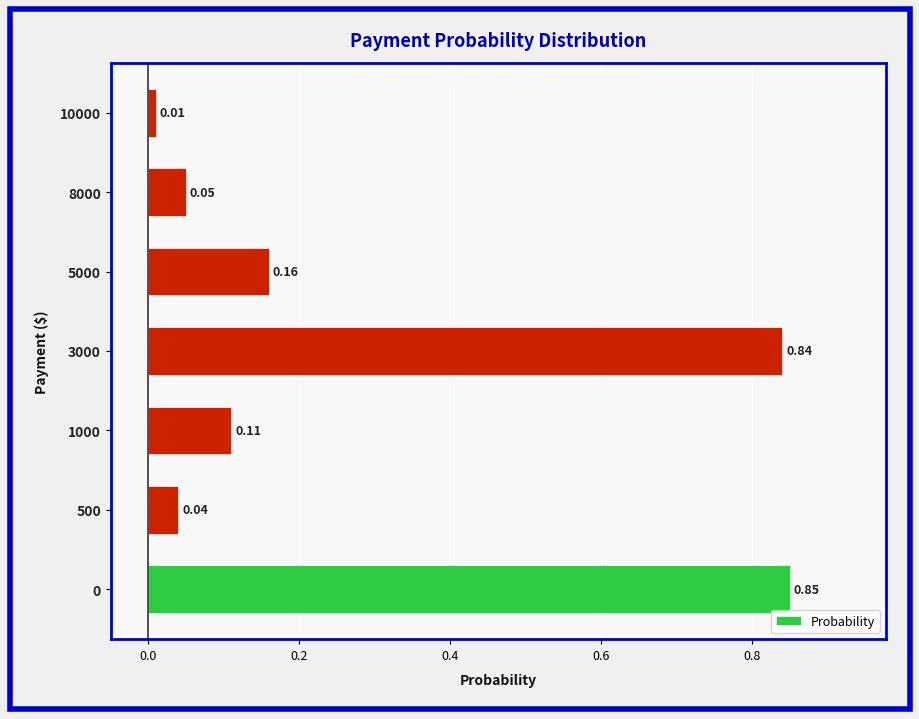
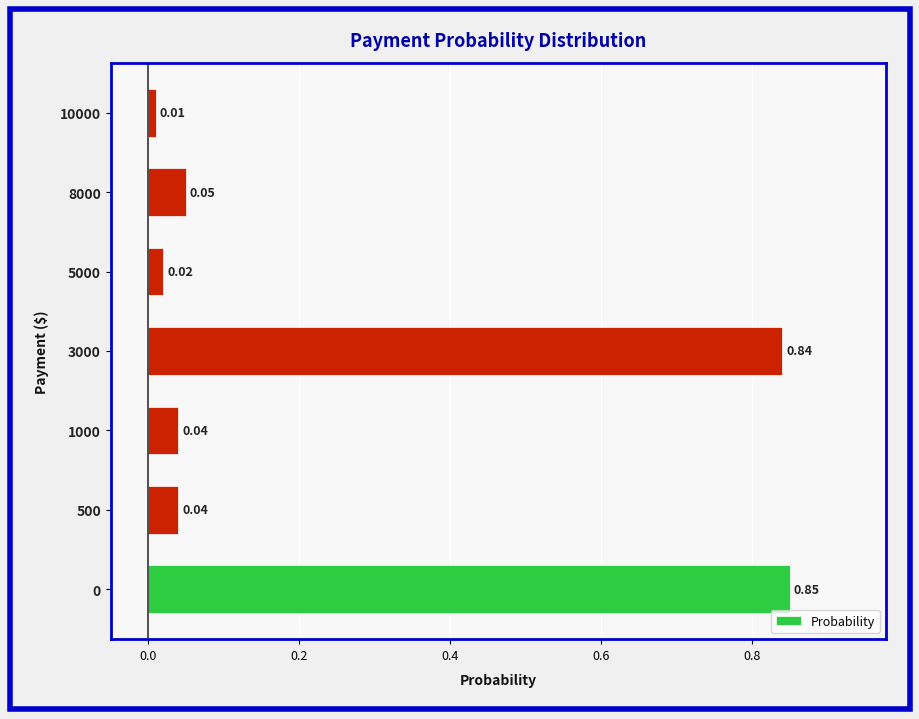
  {
    "10000": 0.01,
    "8000": 0.05,
-   "5000": 0.16,
+   "5000": 0.02,
    "3000": 0.84,
-   "1000": 0.11,
+   "1000": 0.04,
    "500": 0.04,
    "0": 0.85
  }
